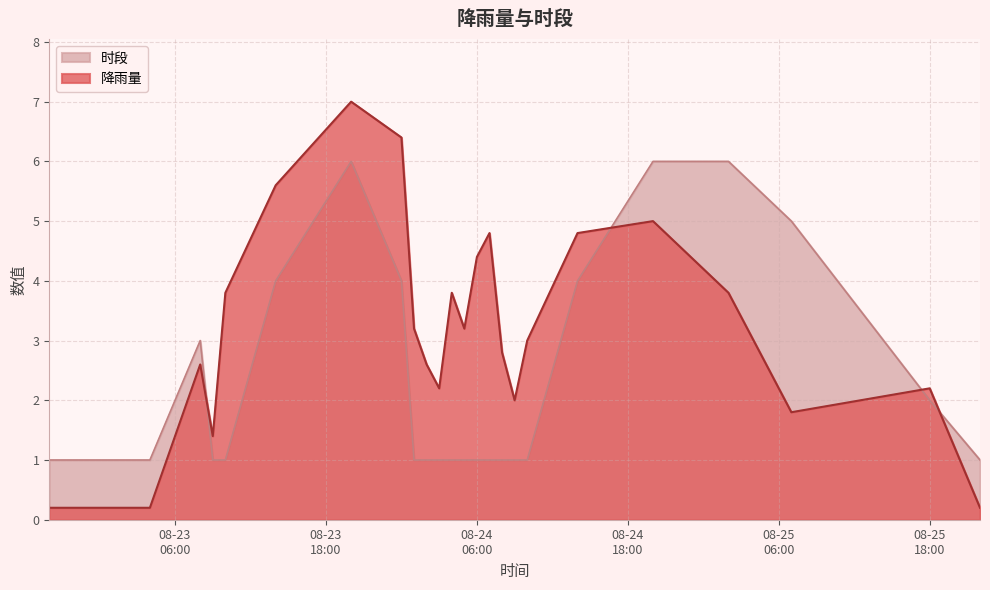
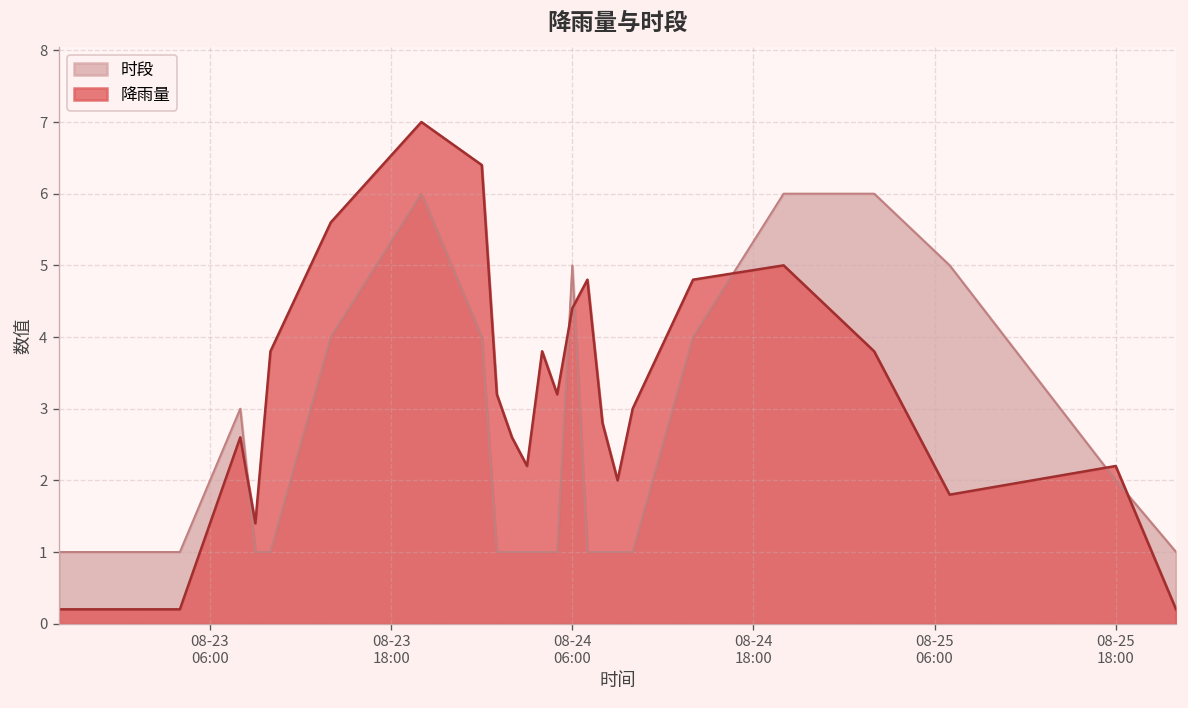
  {
    "时段": {
-     "08-24 06:00": 1,
+     "08-24 06:00": 5,
      "08-25 18:00": 2
    },
    "降雨量": {
      "08-24 06:00": 4.4,
      "08-25 18:00": 2.2
    }
  }
